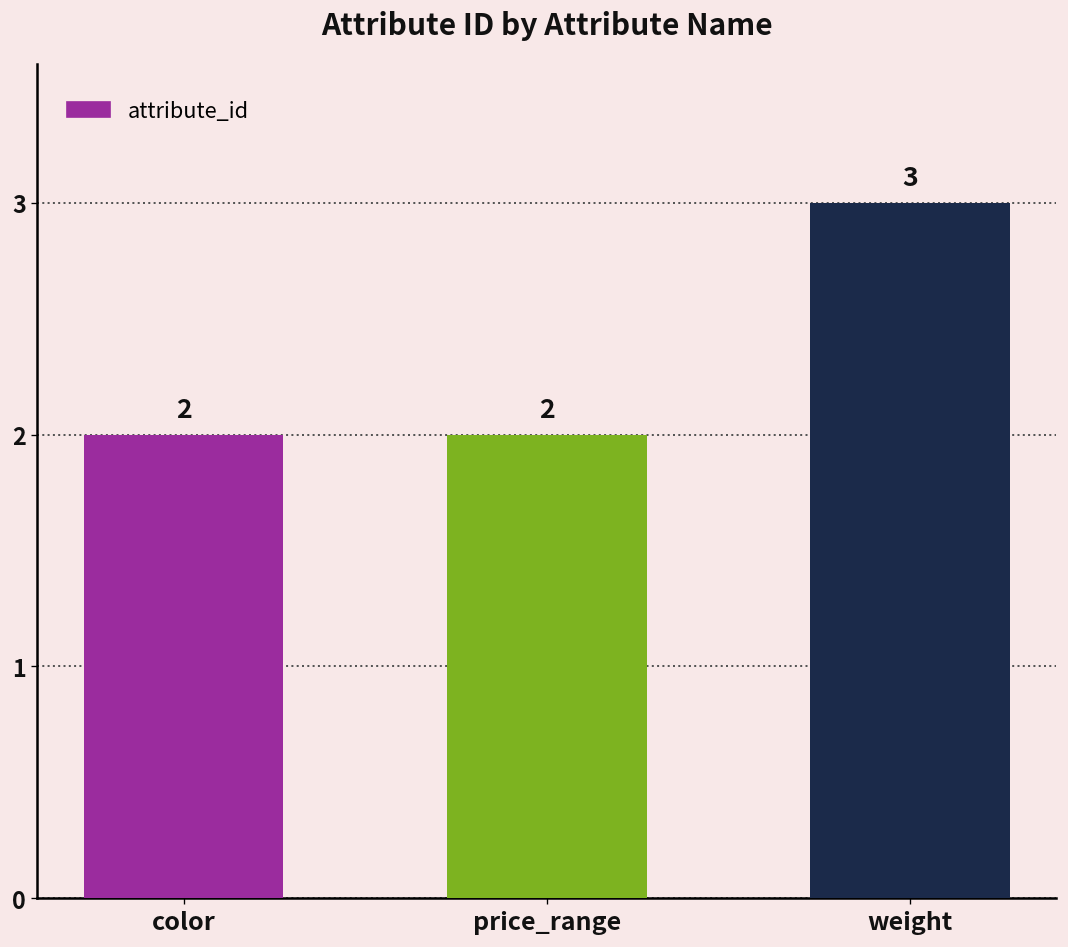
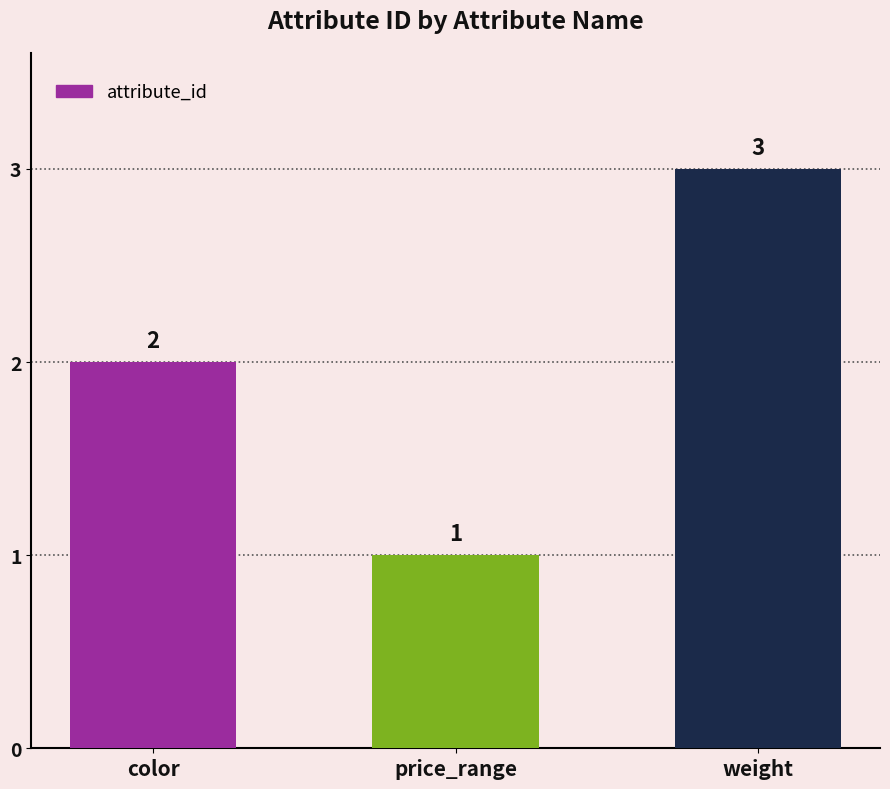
  {
    "color": 2,
-   "price_range": 2,
+   "price_range": 1,
    "weight": 3
  }
